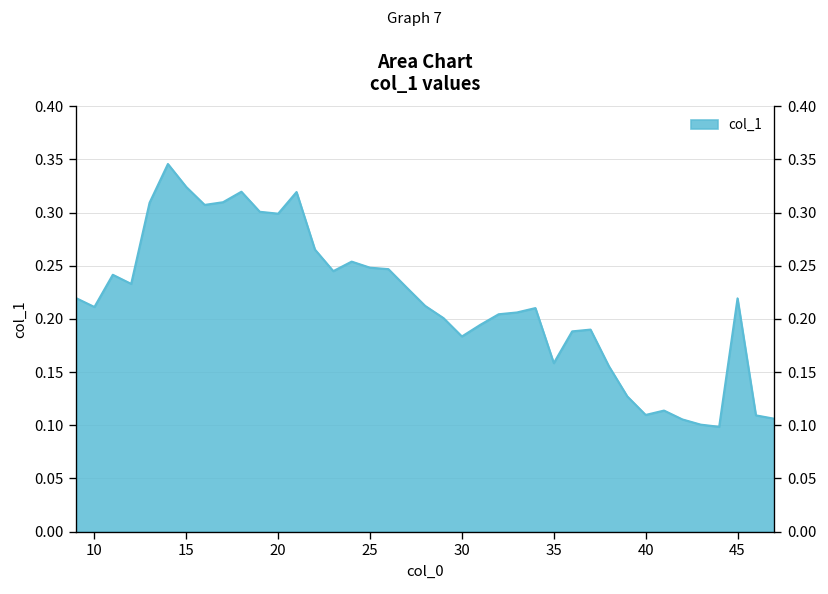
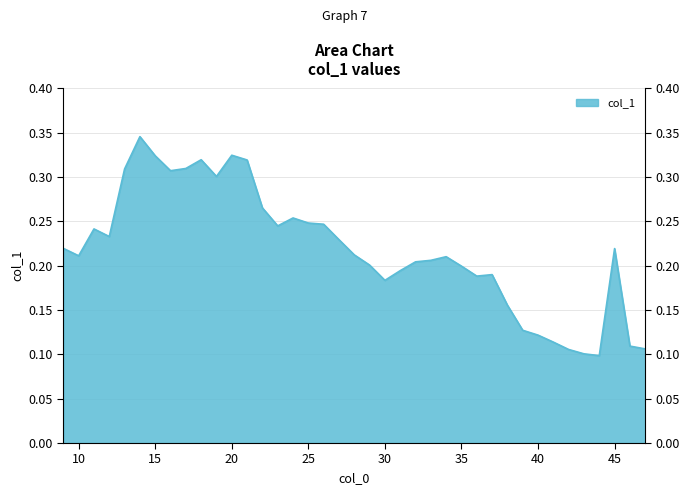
  {
    "10": 0.21,
    "15": 0.32,
-   "20": 0.30,
+   "20": 0.32,
    "25": 0.25,
    "30": 0.18,
-   "35": 0.16,
-   "40": 0.11,
+   "35": 0.20,
+   "40": 0.12,
    "45": 0.22
  }
